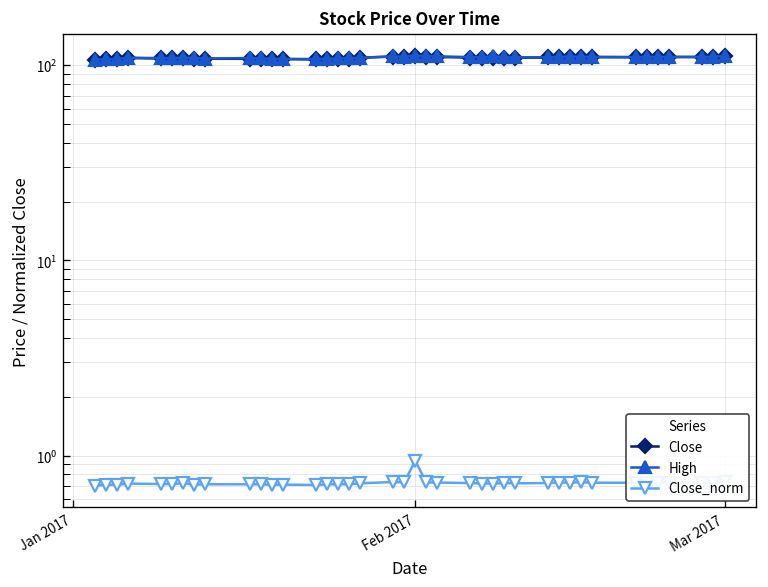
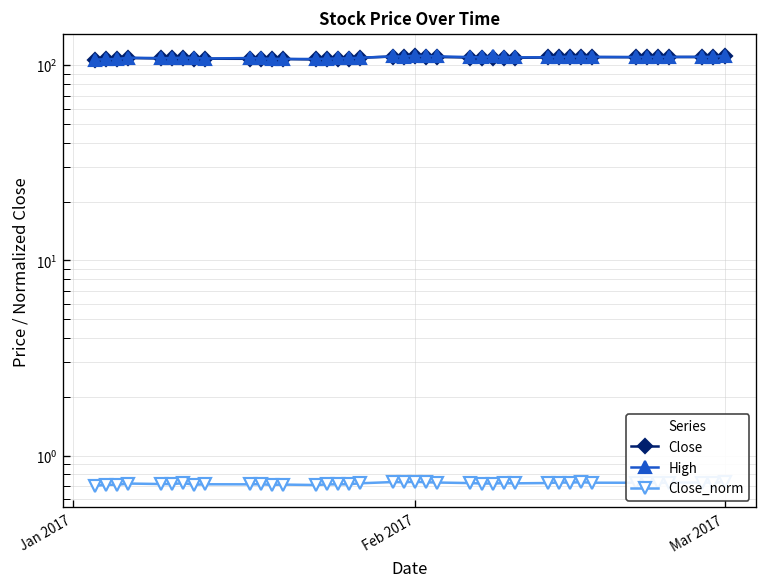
  {
    "Close_norm": {
-     "Feb 2017": 0.9
+     "Feb 2017": 0.7
    }
  }
